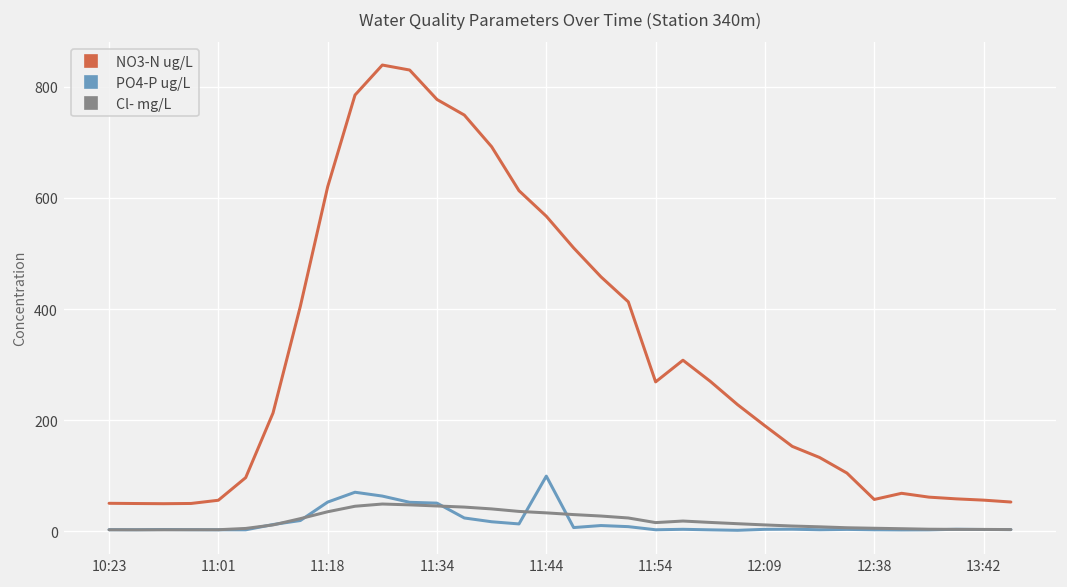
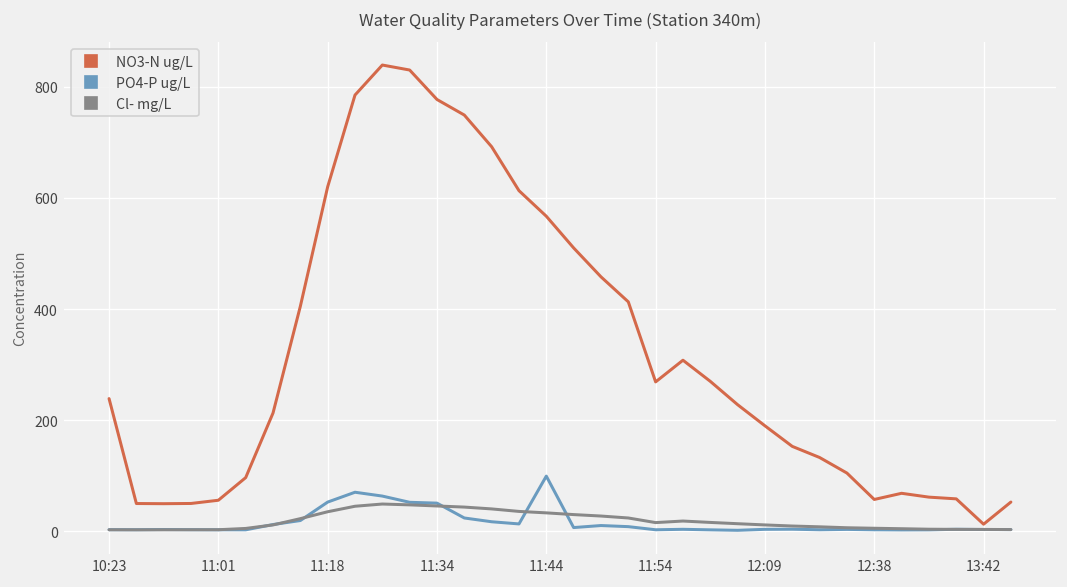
  {
    "NO3-N ug/L": {
-     "10:23": 50,
+     "10:23": 240,
      "11:01": 60,
      "11:18": 620,
      "11:34": 780,
      "11:44": 570,
      "11:54": 270,
      "12:09": 190,
      "12:38": 60,
-     "13:42": 60
+     "13:42": 10
    },
    "PO4-P ug/L": {
      "11:18": 50,
      "11:44": 100,
      "11:54": 0,
      "12:09": 0
    },
    "Cl- mg/L": {
      "11:18": 40,
      "11:44": 30,
      "11:54": 20,
      "12:09": 10
    }
  }
